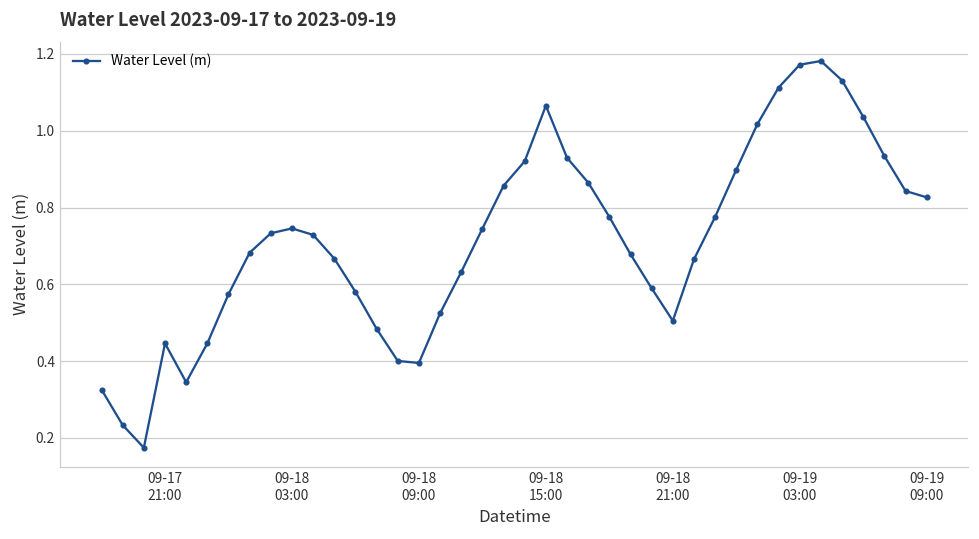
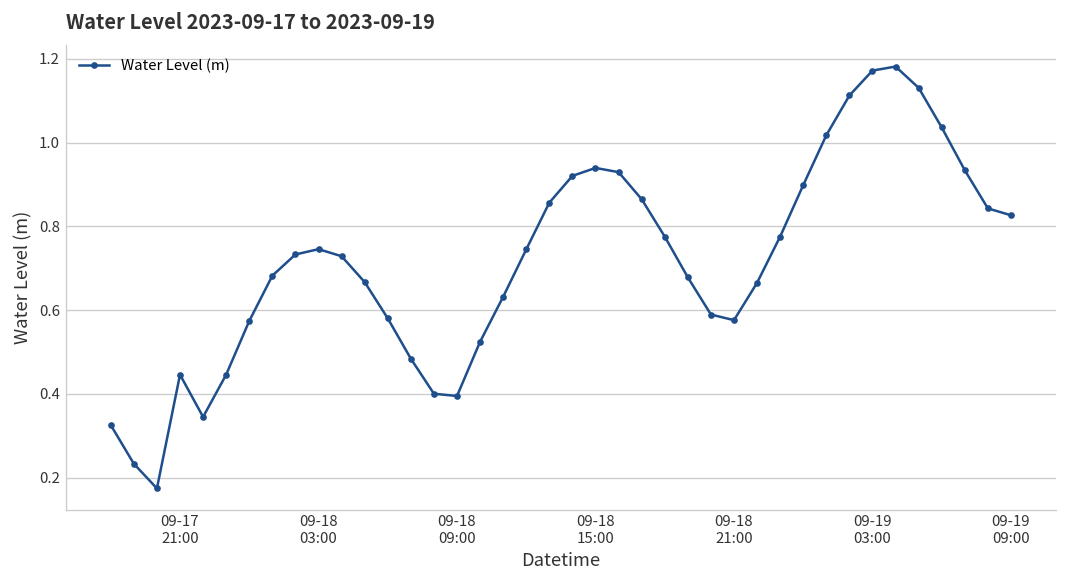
  {
    "09-17 21:00": 0.45,
    "09-18 03:00": 0.75,
    "09-18 09:00": 0.40,
-   "09-18 15:00": 1.07,
-   "09-18 21:00": 0.51,
+   "09-18 15:00": 0.94,
+   "09-18 21:00": 0.58,
    "09-19 03:00": 1.17,
    "09-19 09:00": 0.83
  }
